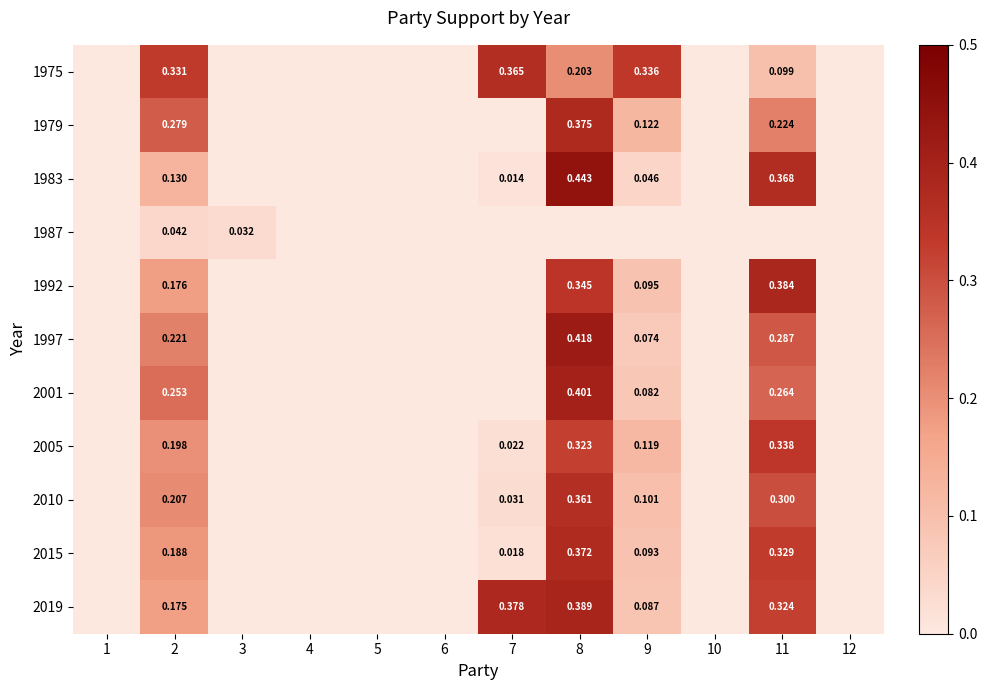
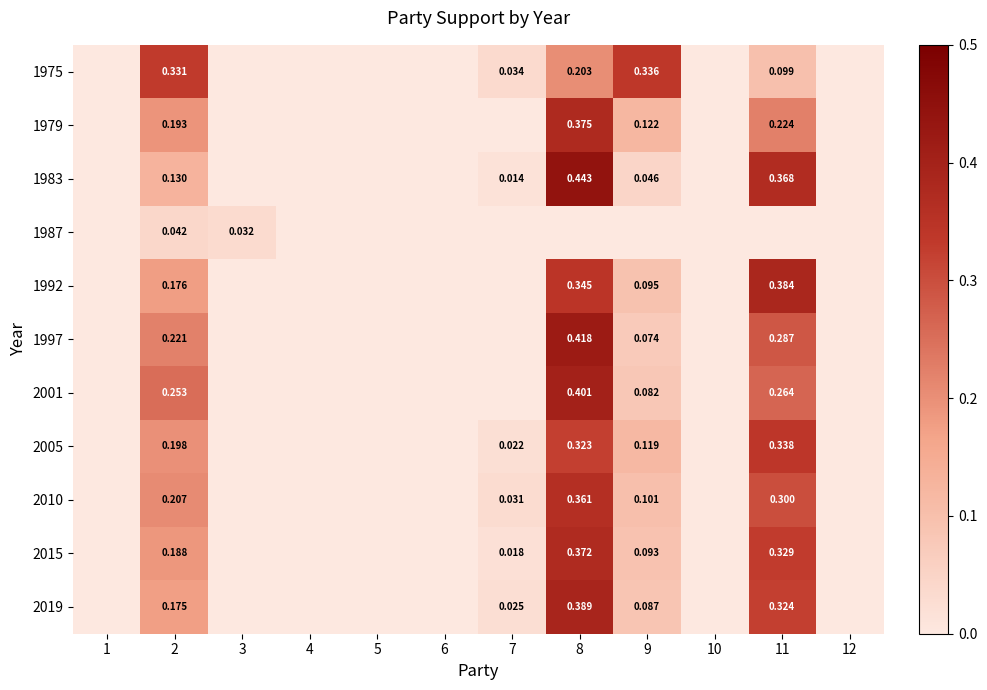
  {
    "1975": {
      "2": 0.331,
-     "7": 0.365,
+     "7": 0.034,
      "8": 0.203,
      "9": 0.336,
      "11": 0.099
    },
    "1979": {
-     "2": 0.279,
+     "2": 0.193,
      "8": 0.375,
      "9": 0.122,
      "11": 0.224
    },
    "1983": {
      "2": 0.130,
      "7": 0.014,
      "8": 0.443,
      "9": 0.046,
      "11": 0.368
    },
    "1987": {
      "2": 0.042,
      "3": 0.032
    },
    "1992": {
      "2": 0.176,
      "8": 0.345,
      "9": 0.095,
      "11": 0.384
    },
    "1997": {
      "2": 0.221,
      "8": 0.418,
      "9": 0.074,
      "11": 0.287
    },
    "2001": {
      "2": 0.253,
      "8": 0.401,
      "9": 0.082,
      "11": 0.264
    },
    "2005": {
      "2": 0.198,
      "7": 0.022,
      "8": 0.323,
      "9": 0.119,
      "11": 0.338
    },
    "2010": {
      "2": 0.207,
      "7": 0.031,
      "8": 0.361,
      "9": 0.101,
      "11": 0.300
    },
    "2015": {
      "2": 0.188,
      "7": 0.018,
      "8": 0.372,
      "9": 0.093,
      "11": 0.329
    },
    "2019": {
      "2": 0.175,
-     "7": 0.378,
+     "7": 0.025,
      "8": 0.389,
      "9": 0.087,
      "11": 0.324
    }
  }
